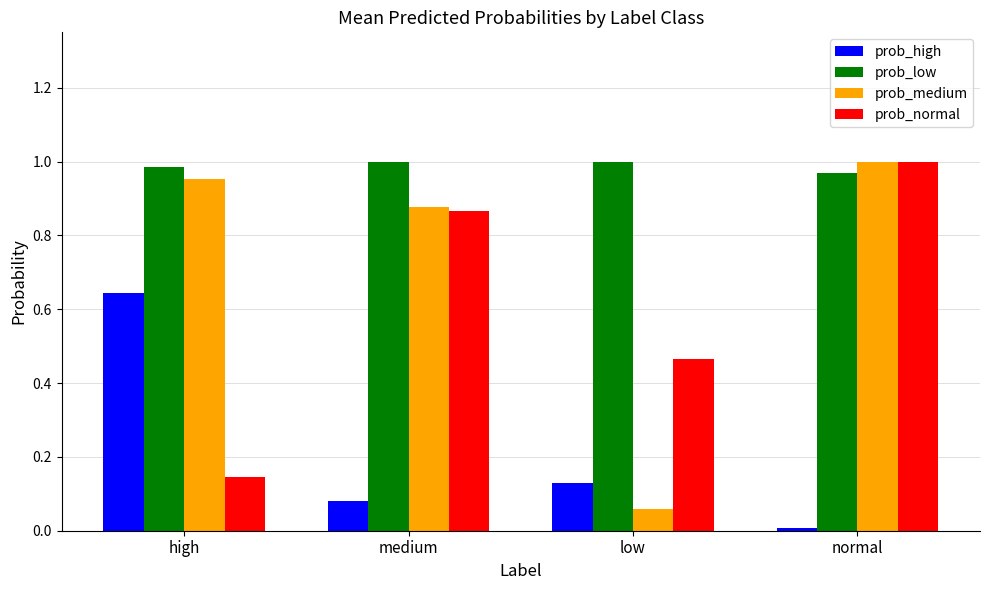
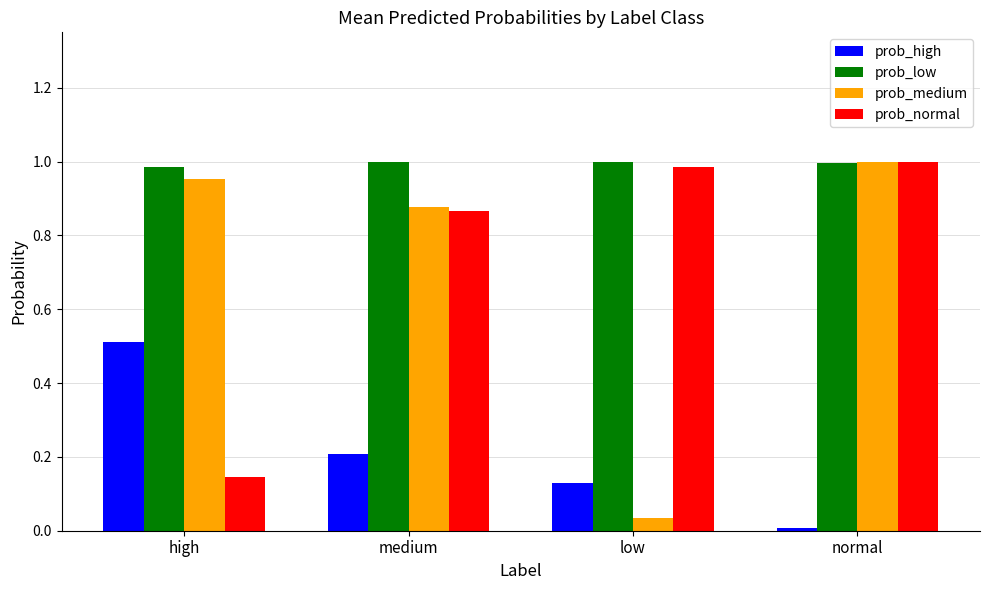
  {
    "prob_high": {
-     "high": 0.64,
-     "medium": 0.08,
+     "high": 0.51,
+     "medium": 0.21,
      "low": 0.13,
      "normal": 0.01
    },
    "prob_low": {
      "high": 0.99,
      "medium": 1.00,
      "low": 1.00,
-     "normal": 0.97
+     "normal": 1.00
    },
    "prob_medium": {
      "high": 0.95,
      "medium": 0.88,
-     "low": 0.06,
+     "low": 0.03,
      "normal": 1.00
    },
    "prob_normal": {
      "high": 0.15,
      "medium": 0.87,
-     "low": 0.47,
+     "low": 0.98,
      "normal": 1.00
    }
  }
